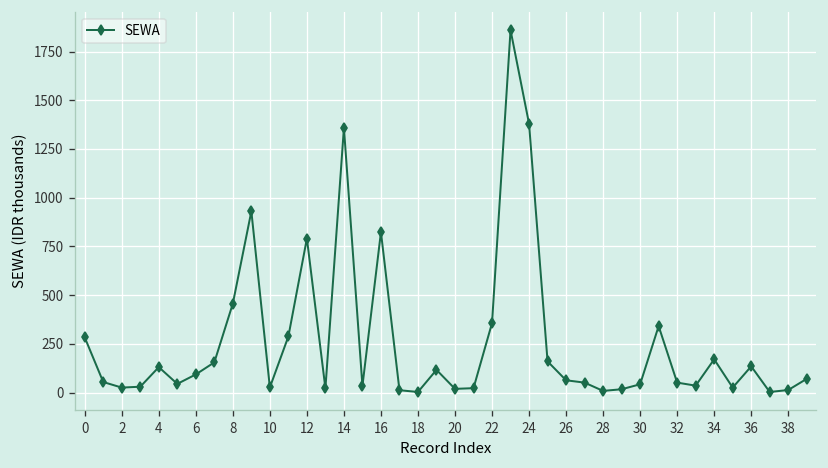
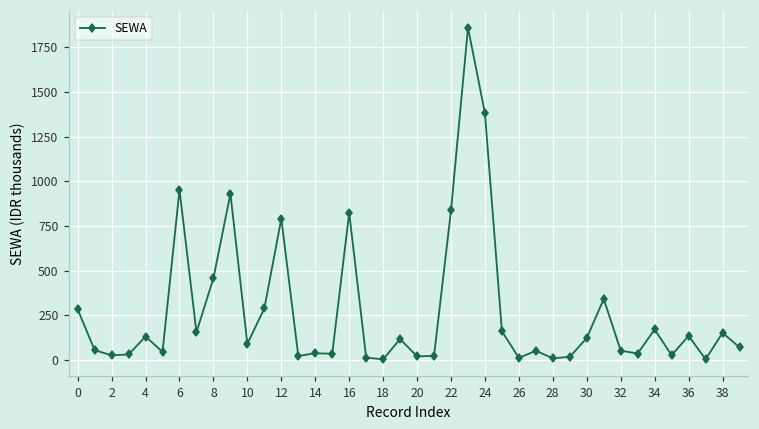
  {
    "0": 280,
    "2": 30,
    "4": 130,
-   "6": 90,
+   "6": 950,
    "8": 460,
-   "10": 30,
+   "10": 90,
    "12": 790,
-   "14": 1360,
+   "14": 40,
    "16": 820,
    "18": 0,
    "20": 20,
-   "22": 360,
+   "22": 840,
    "24": 1380,
-   "26": 60,
+   "26": 10,
    "28": 10,
-   "30": 40,
+   "30": 120,
    "32": 50,
    "34": 170,
    "36": 130,
-   "38": 10
+   "38": 150
  }
